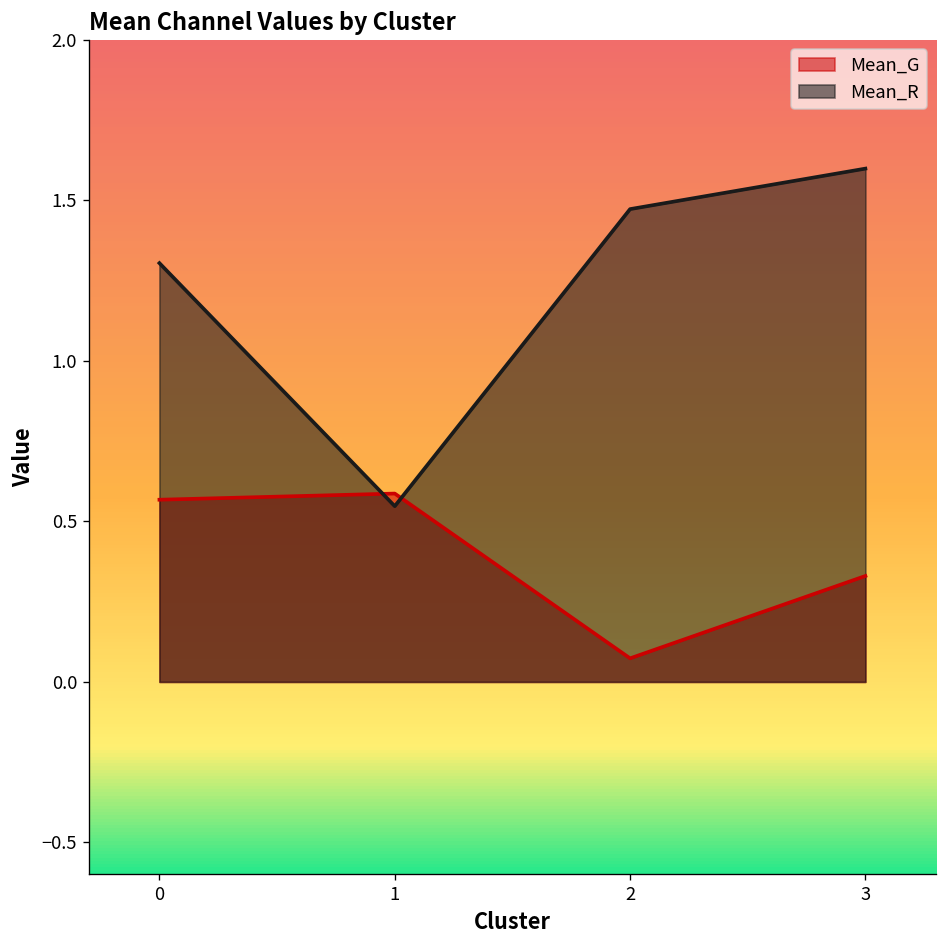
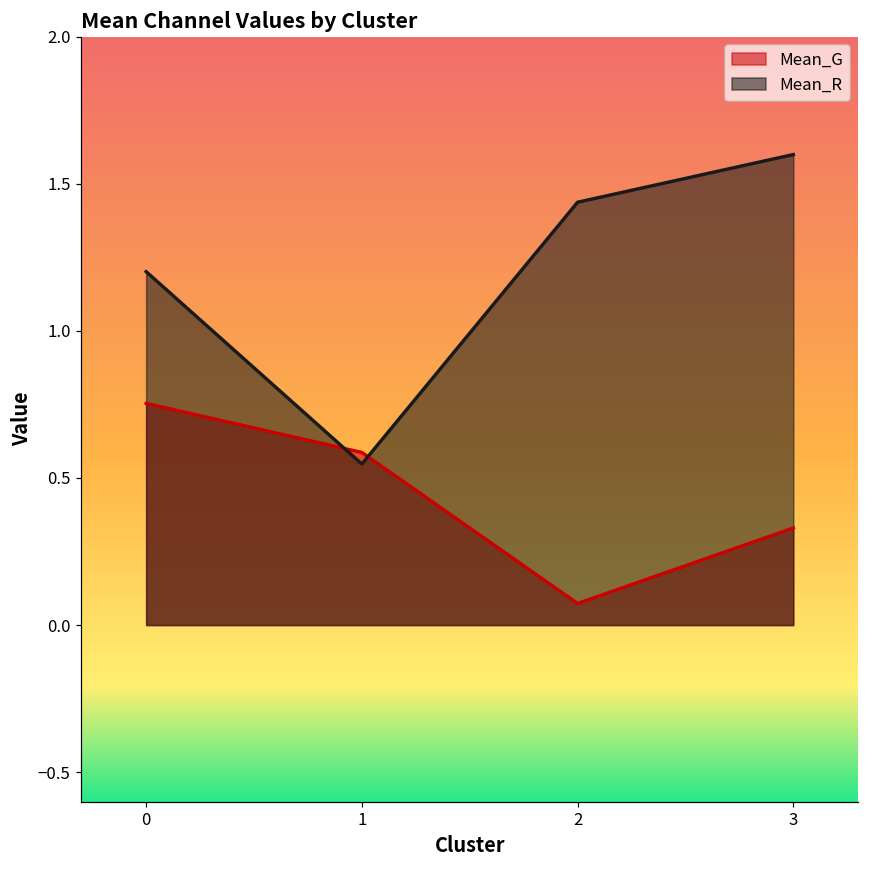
  {
    "Mean_G": {
-     "0": 0.57,
+     "0": 0.75,
      "1": 0.59,
      "2": 0.07,
      "3": 0.33
    },
    "Mean_R": {
-     "0": 1.30,
+     "0": 1.20,
      "1": 0.55,
-     "2": 1.47,
+     "2": 1.44,
      "3": 1.60
    }
  }
